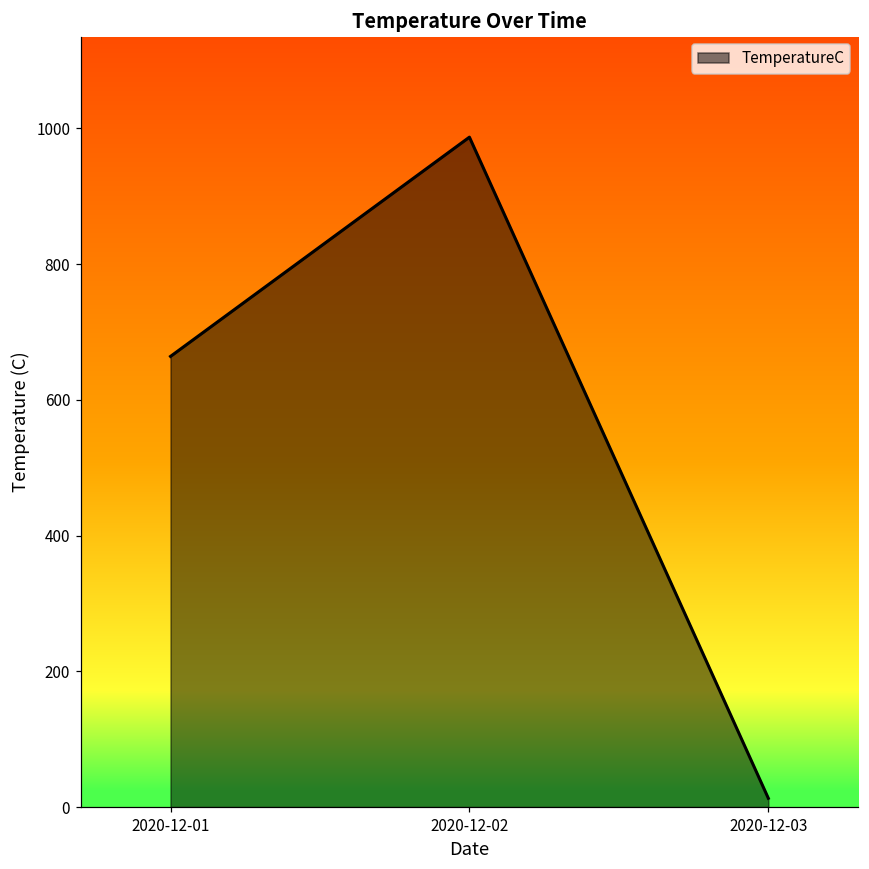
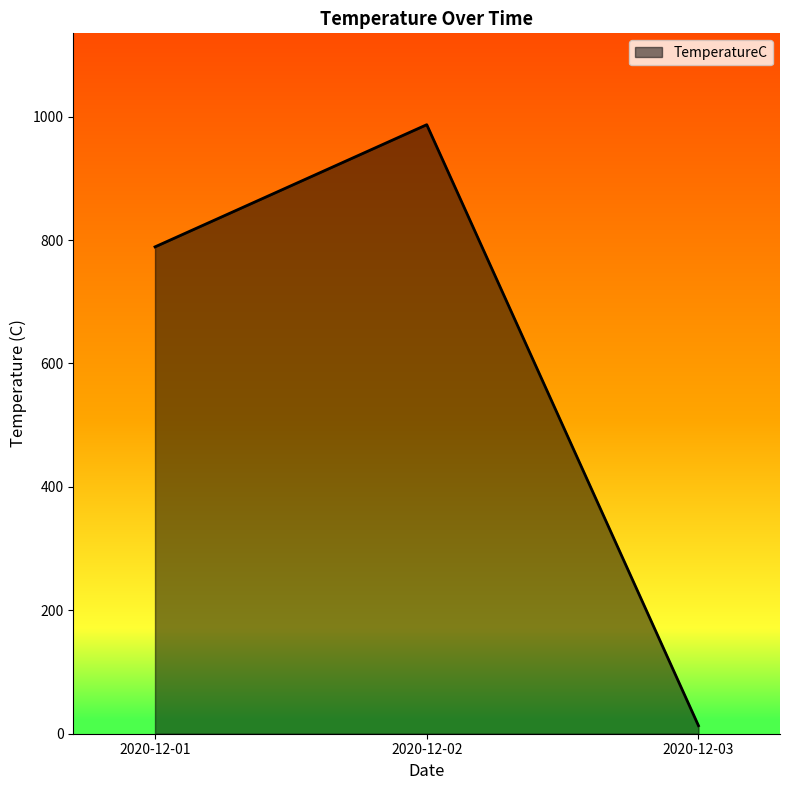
  {
-   "2020-12-01": 660,
+   "2020-12-01": 790,
    "2020-12-02": 990,
    "2020-12-03": 10
  }
